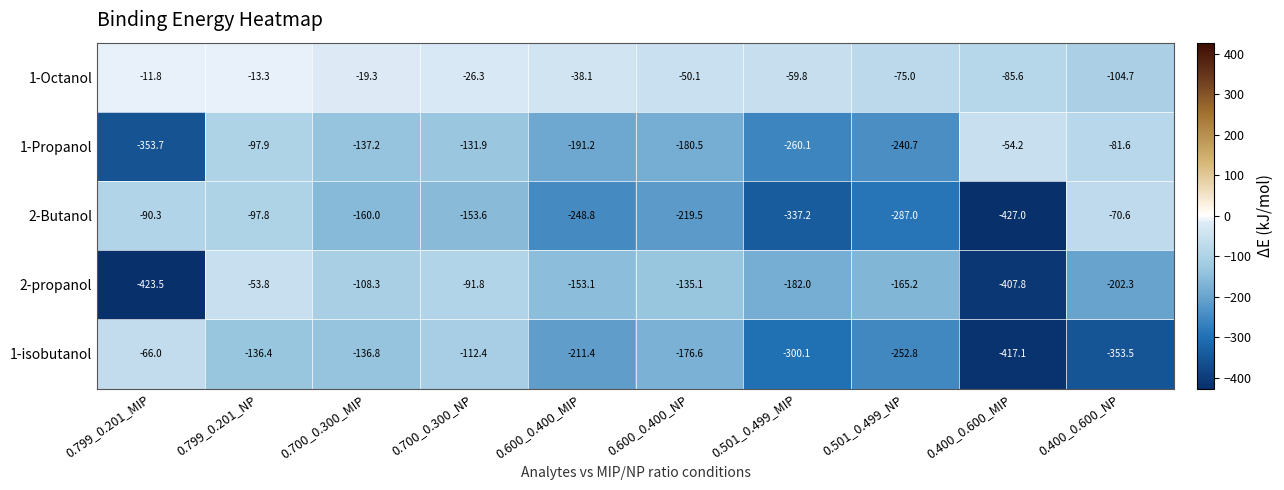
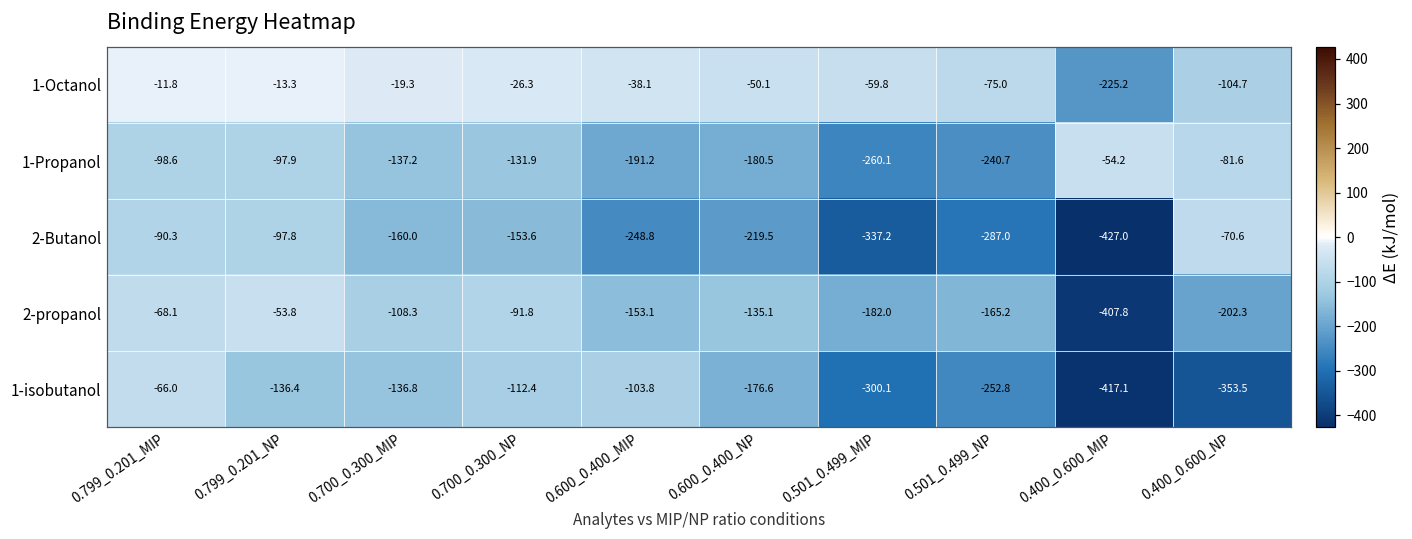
  {
    "1-Octanol": {
      "0.799_0.201_MIP": -11.8,
      "0.799_0.201_NP": -13.3,
      "0.700_0.300_MIP": -19.3,
      "0.700_0.300_NP": -26.3,
      "0.600_0.400_MIP": -38.1,
      "0.600_0.400_NP": -50.1,
      "0.501_0.499_MIP": -59.8,
      "0.501_0.499_NP": -75.0,
-     "0.400_0.600_MIP": -85.6,
+     "0.400_0.600_MIP": -225.2,
      "0.400_0.600_NP": -104.7
    },
    "1-Propanol": {
-     "0.799_0.201_MIP": -353.7,
+     "0.799_0.201_MIP": -98.6,
      "0.799_0.201_NP": -97.9,
      "0.700_0.300_MIP": -137.2,
      "0.700_0.300_NP": -131.9,
      "0.600_0.400_MIP": -191.2,
      "0.600_0.400_NP": -180.5,
      "0.501_0.499_MIP": -260.1,
      "0.501_0.499_NP": -240.7,
      "0.400_0.600_MIP": -54.2,
      "0.400_0.600_NP": -81.6
    },
    "2-Butanol": {
      "0.799_0.201_MIP": -90.3,
      "0.799_0.201_NP": -97.8,
      "0.700_0.300_MIP": -160.0,
      "0.700_0.300_NP": -153.6,
      "0.600_0.400_MIP": -248.8,
      "0.600_0.400_NP": -219.5,
      "0.501_0.499_MIP": -337.2,
      "0.501_0.499_NP": -287.0,
      "0.400_0.600_MIP": -427.0,
      "0.400_0.600_NP": -70.6
    },
    "2-propanol": {
-     "0.799_0.201_MIP": -423.5,
+     "0.799_0.201_MIP": -68.1,
      "0.799_0.201_NP": -53.8,
      "0.700_0.300_MIP": -108.3,
      "0.700_0.300_NP": -91.8,
      "0.600_0.400_MIP": -153.1,
      "0.600_0.400_NP": -135.1,
      "0.501_0.499_MIP": -182.0,
      "0.501_0.499_NP": -165.2,
      "0.400_0.600_MIP": -407.8,
      "0.400_0.600_NP": -202.3
    },
    "1-isobutanol": {
      "0.799_0.201_MIP": -66.0,
      "0.799_0.201_NP": -136.4,
      "0.700_0.300_MIP": -136.8,
      "0.700_0.300_NP": -112.4,
-     "0.600_0.400_MIP": -211.4,
+     "0.600_0.400_MIP": -103.8,
      "0.600_0.400_NP": -176.6,
      "0.501_0.499_MIP": -300.1,
      "0.501_0.499_NP": -252.8,
      "0.400_0.600_MIP": -417.1,
      "0.400_0.600_NP": -353.5
    }
  }
